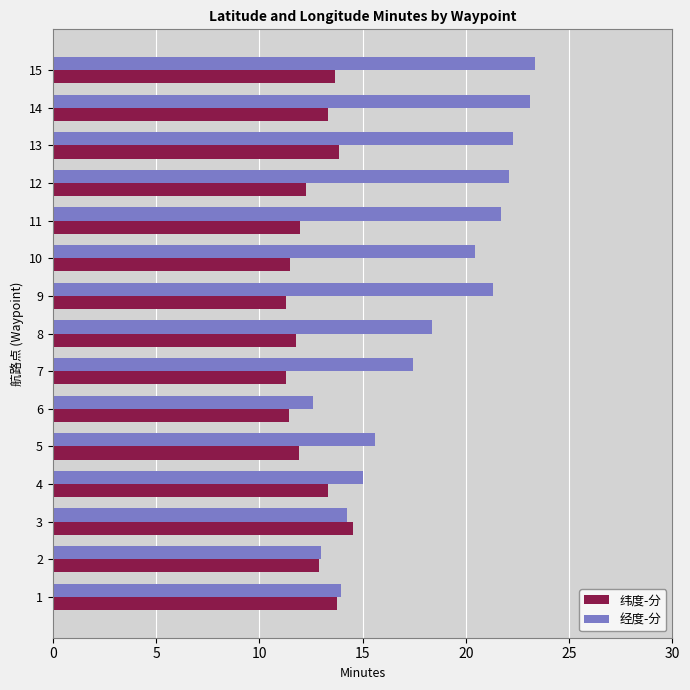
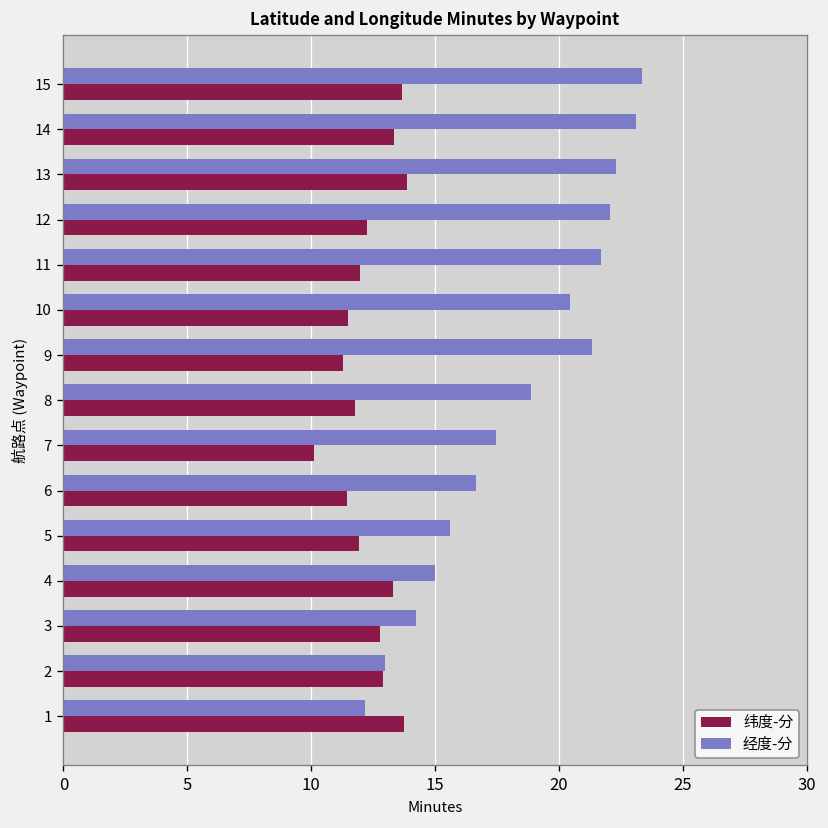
  {
    "纬度-分": {
      "15": 13.7,
      "14": 13.4,
      "13": 13.9,
      "12": 12.3,
      "11": 12.0,
      "10": 11.5,
      "9": 11.3,
      "8": 11.8,
-     "7": 11.3,
+     "7": 10.1,
      "6": 11.4,
      "5": 11.9,
      "4": 13.3,
-     "3": 14.6,
+     "3": 12.8,
      "2": 12.9,
      "1": 13.8
    },
    "经度-分": {
      "15": 23.4,
      "14": 23.1,
      "13": 22.3,
      "12": 22.1,
      "11": 21.7,
      "10": 20.4,
      "9": 21.3,
-     "8": 18.4,
+     "8": 18.9,
      "7": 17.5,
-     "6": 12.6,
+     "6": 16.7,
      "5": 15.6,
      "4": 15.0,
      "3": 14.2,
      "2": 13.0,
-     "1": 14.0
+     "1": 12.2
    }
  }
